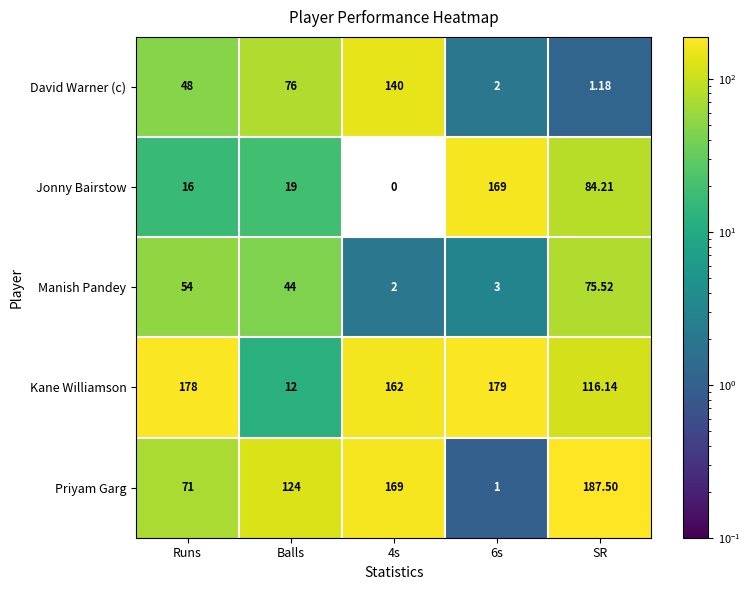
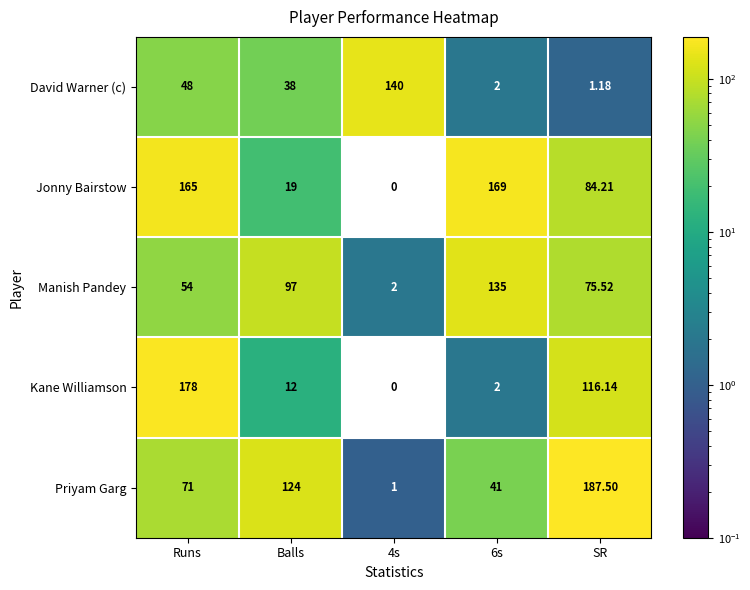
  {
    "David Warner (c)": {
      "Runs": 48,
-     "Balls": 76,
+     "Balls": 38,
      "4s": 140,
      "6s": 2,
      "SR": 1.18
    },
    "Jonny Bairstow": {
-     "Runs": 16,
+     "Runs": 165,
      "Balls": 19,
      "4s": 0,
      "6s": 169,
      "SR": 84.21
    },
    "Manish Pandey": {
      "Runs": 54,
-     "Balls": 44,
+     "Balls": 97,
      "4s": 2,
-     "6s": 3,
+     "6s": 135,
      "SR": 75.52
    },
    "Kane Williamson": {
      "Runs": 178,
      "Balls": 12,
-     "4s": 162,
-     "6s": 179,
+     "4s": 0,
+     "6s": 2,
      "SR": 116.14
    },
    "Priyam Garg": {
      "Runs": 71,
      "Balls": 124,
-     "4s": 169,
-     "6s": 1,
+     "4s": 1,
+     "6s": 41,
      "SR": 187.50
    }
  }
